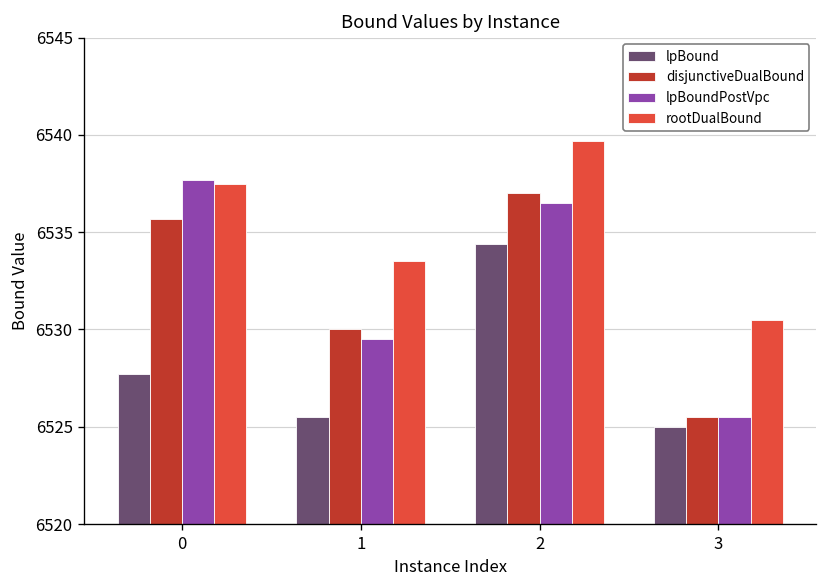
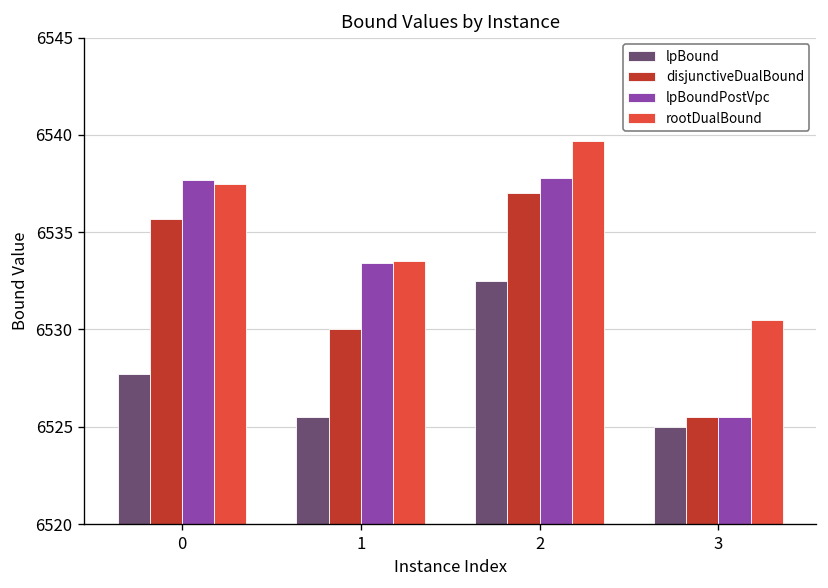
  {
    "lpBound": {
      "0": 6527.7,
      "1": 6525.5,
-     "2": 6534.4,
+     "2": 6532.5,
      "3": 6525.0
    },
    "lpBoundPostVpc": {
      "0": 6537.7,
-     "1": 6529.5,
-     "2": 6536.5,
+     "1": 6533.4,
+     "2": 6537.8,
      "3": 6525.5
    }
  }
